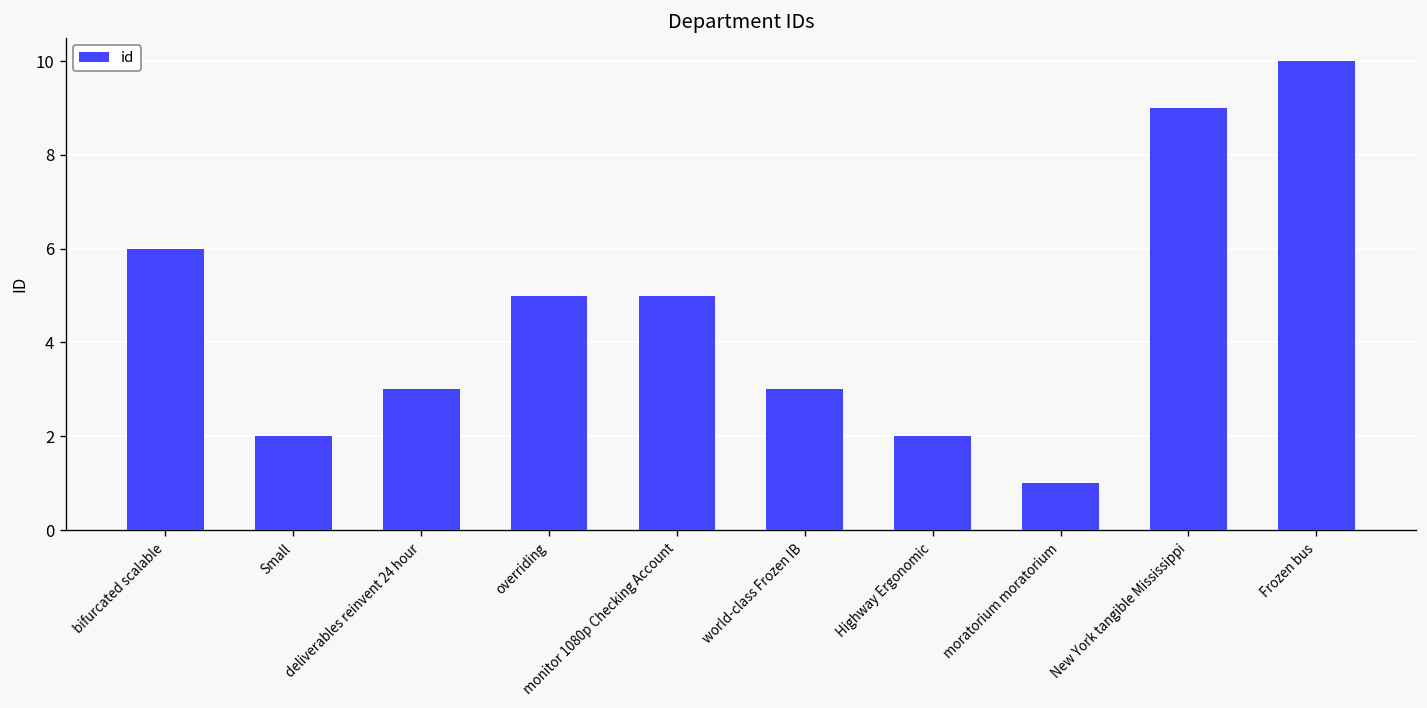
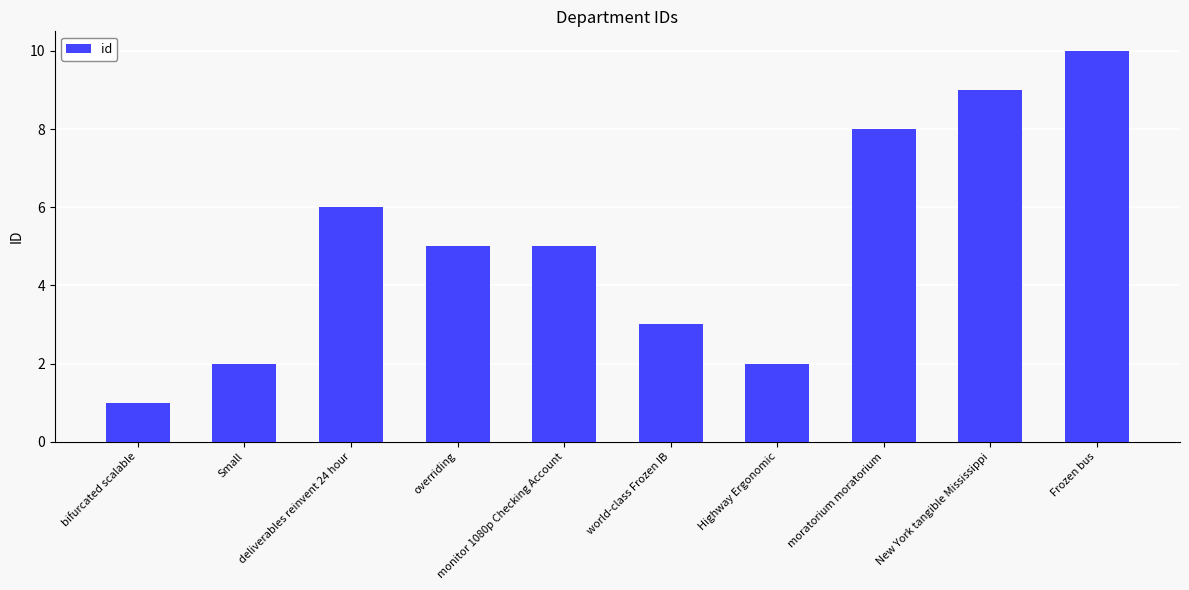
  {
-   "bifurcated scalable": 6,
+   "bifurcated scalable": 1,
    "Small": 2,
-   "deliverables reinvent 24 hour": 3,
+   "deliverables reinvent 24 hour": 6,
    "overriding": 5,
    "monitor 1080p Checking Account": 5,
    "world-class Frozen IB": 3,
    "Highway Ergonomic": 2,
-   "moratorium moratorium": 1,
+   "moratorium moratorium": 8,
    "New York tangible Mississippi": 9,
    "Frozen bus": 10
  }
